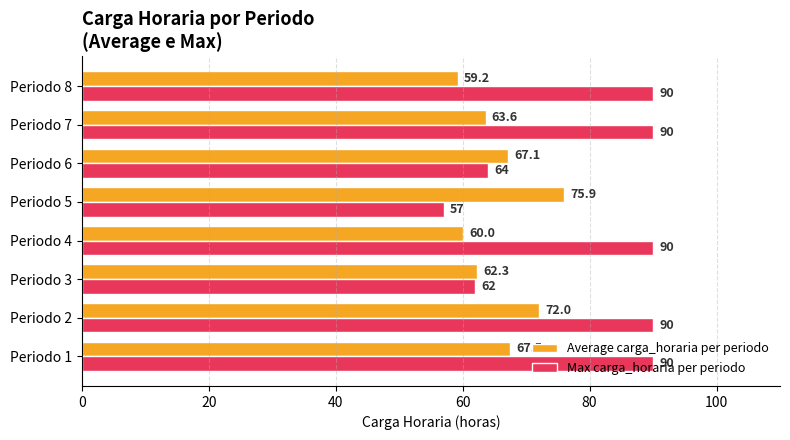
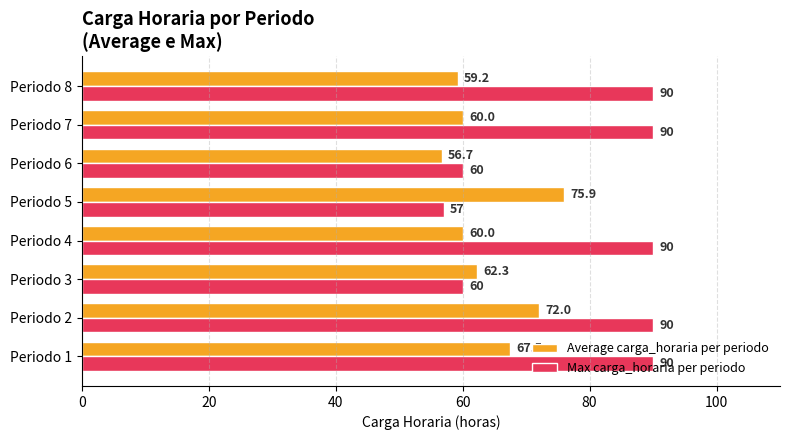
  {
    "Average carga_horaria per periodo": {
      "Periodo 8": 59.2,
-     "Periodo 7": 63.6,
-     "Periodo 6": 67.1,
+     "Periodo 7": 60.0,
+     "Periodo 6": 56.7,
      "Periodo 5": 75.9,
      "Periodo 4": 60.0,
      "Periodo 3": 62.3,
      "Periodo 2": 72.0,
      "Periodo 1": 67.5
    },
    "Max carga_horaria per periodo": {
      "Periodo 8": 90,
      "Periodo 7": 90,
-     "Periodo 6": 64,
+     "Periodo 6": 60,
      "Periodo 5": 57,
      "Periodo 4": 90,
-     "Periodo 3": 62,
+     "Periodo 3": 60,
      "Periodo 2": 90,
      "Periodo 1": 90
    }
  }
